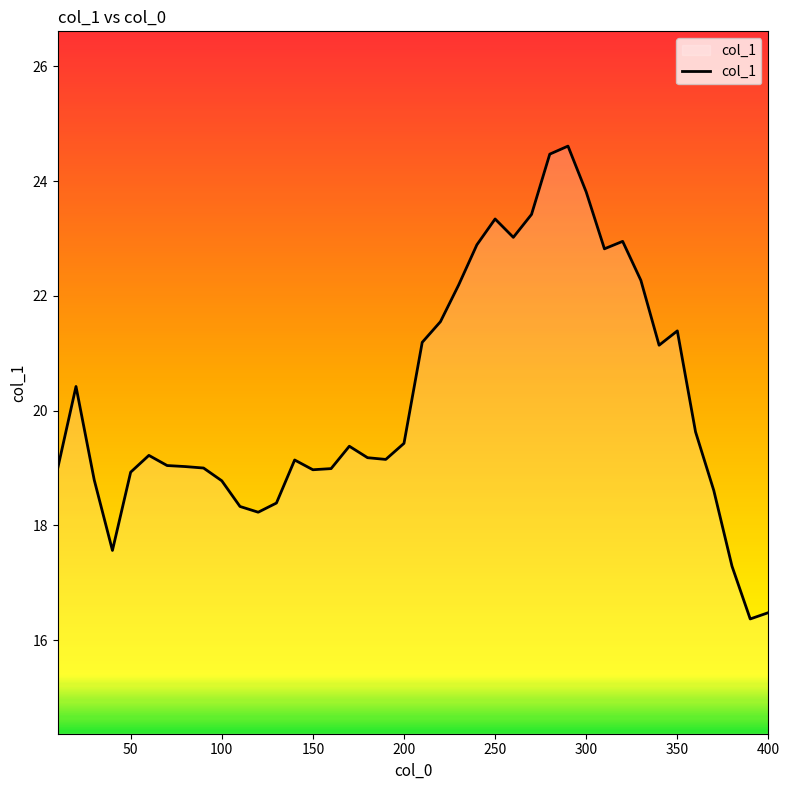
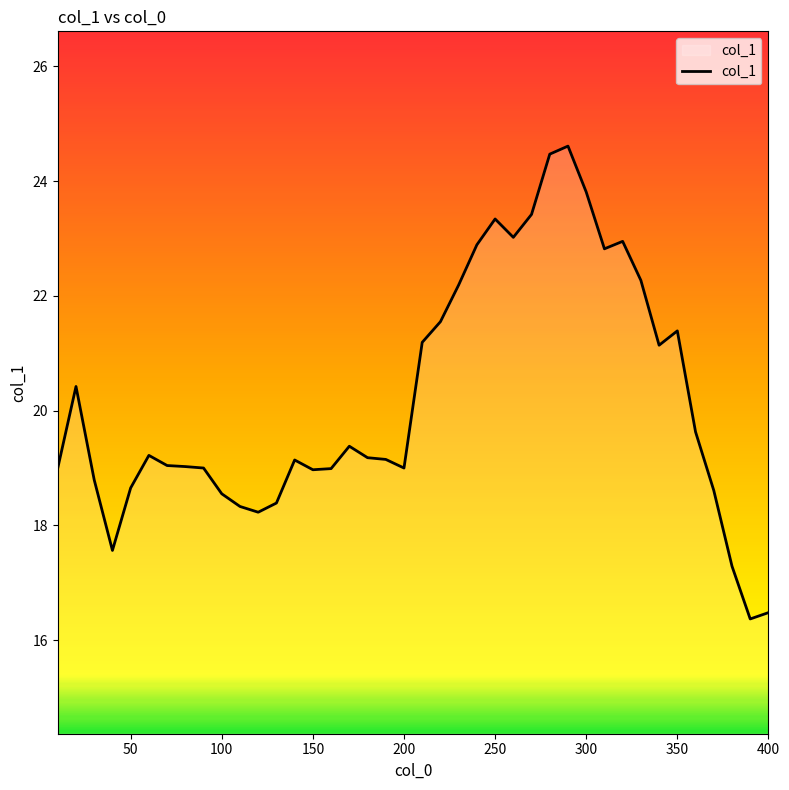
  {
-   "50": 18.9,
-   "100": 18.8,
+   "50": 18.7,
+   "100": 18.6,
    "150": 19.0,
-   "200": 19.4,
+   "200": 19.0,
    "250": 23.3,
    "300": 23.8,
    "350": 21.4,
    "400": 16.5
  }
